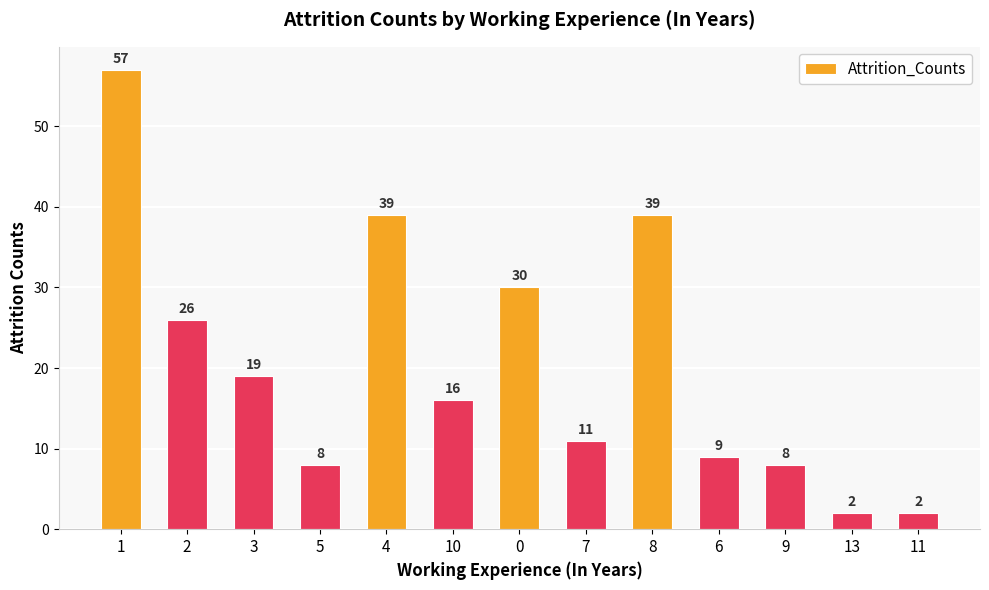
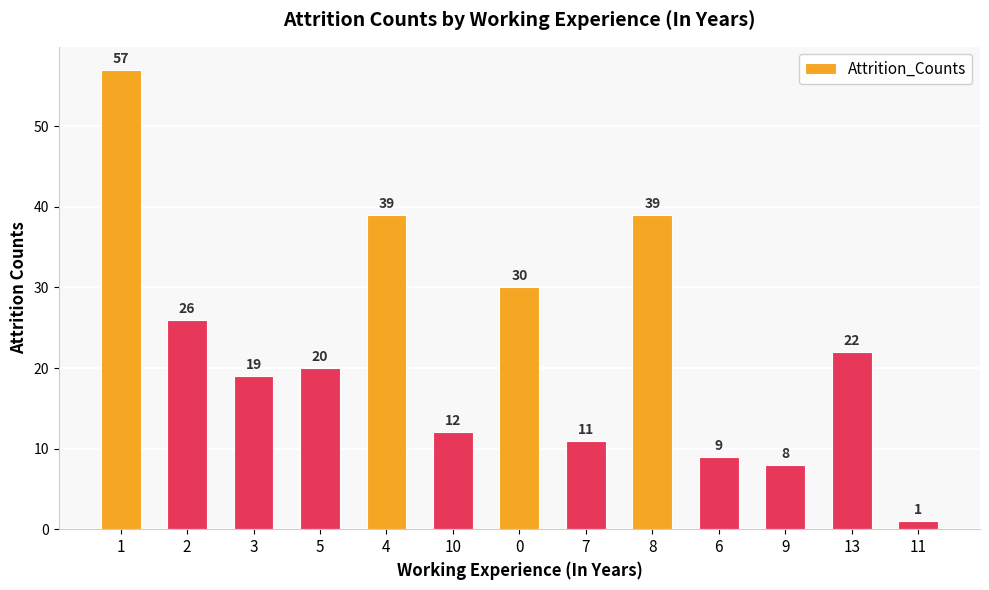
  {
    "1": 57,
    "2": 26,
    "3": 19,
-   "5": 8,
+   "5": 20,
    "4": 39,
-   "10": 16,
+   "10": 12,
    "0": 30,
    "7": 11,
    "8": 39,
    "6": 9,
    "9": 8,
-   "13": 2,
-   "11": 2
+   "13": 22,
+   "11": 1
  }
